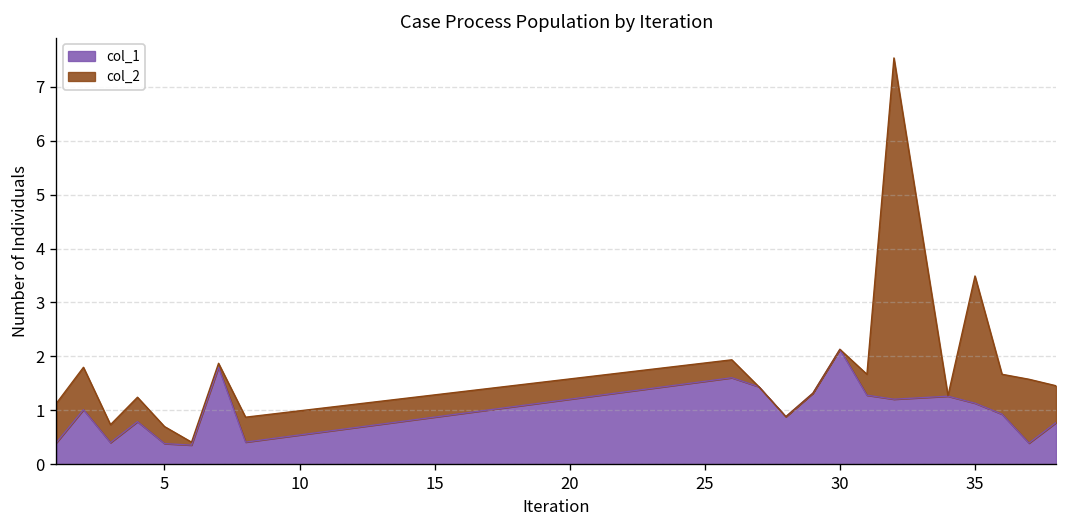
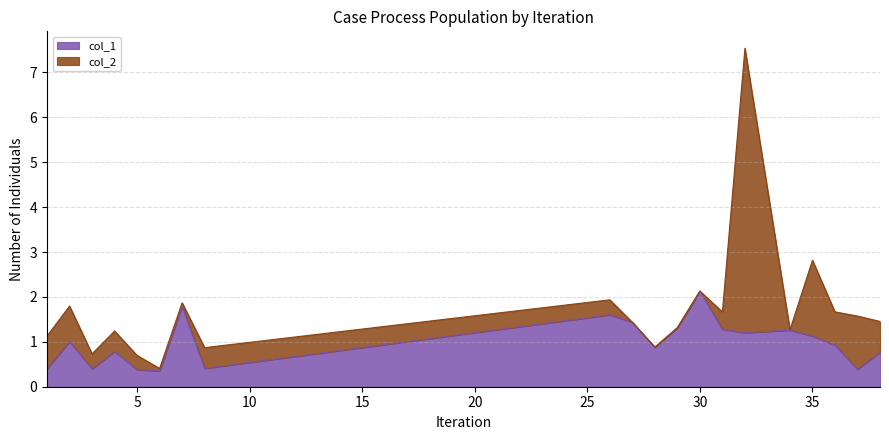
  {
    "col_1": {
      "5": 0.4,
      "35": 1.1
    },
    "col_2": {
      "5": 0.3,
-     "35": 2.4
+     "35": 1.7
    }
  }
